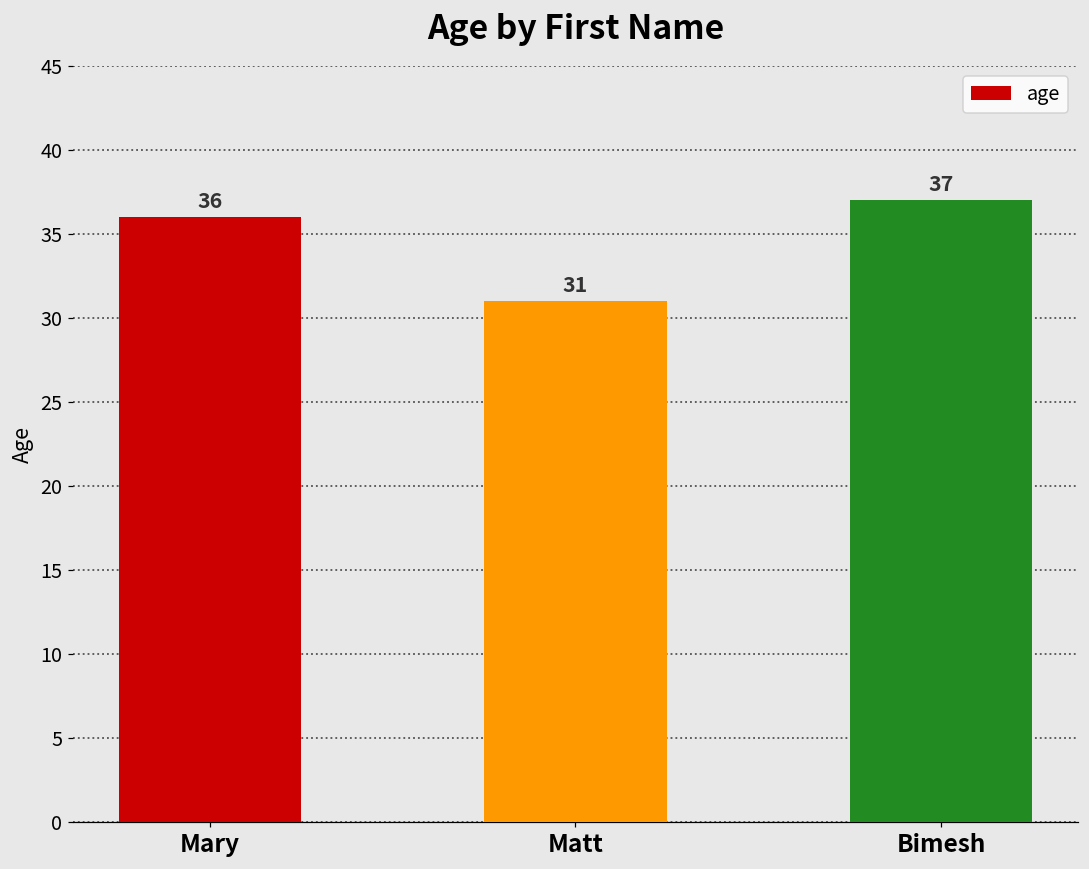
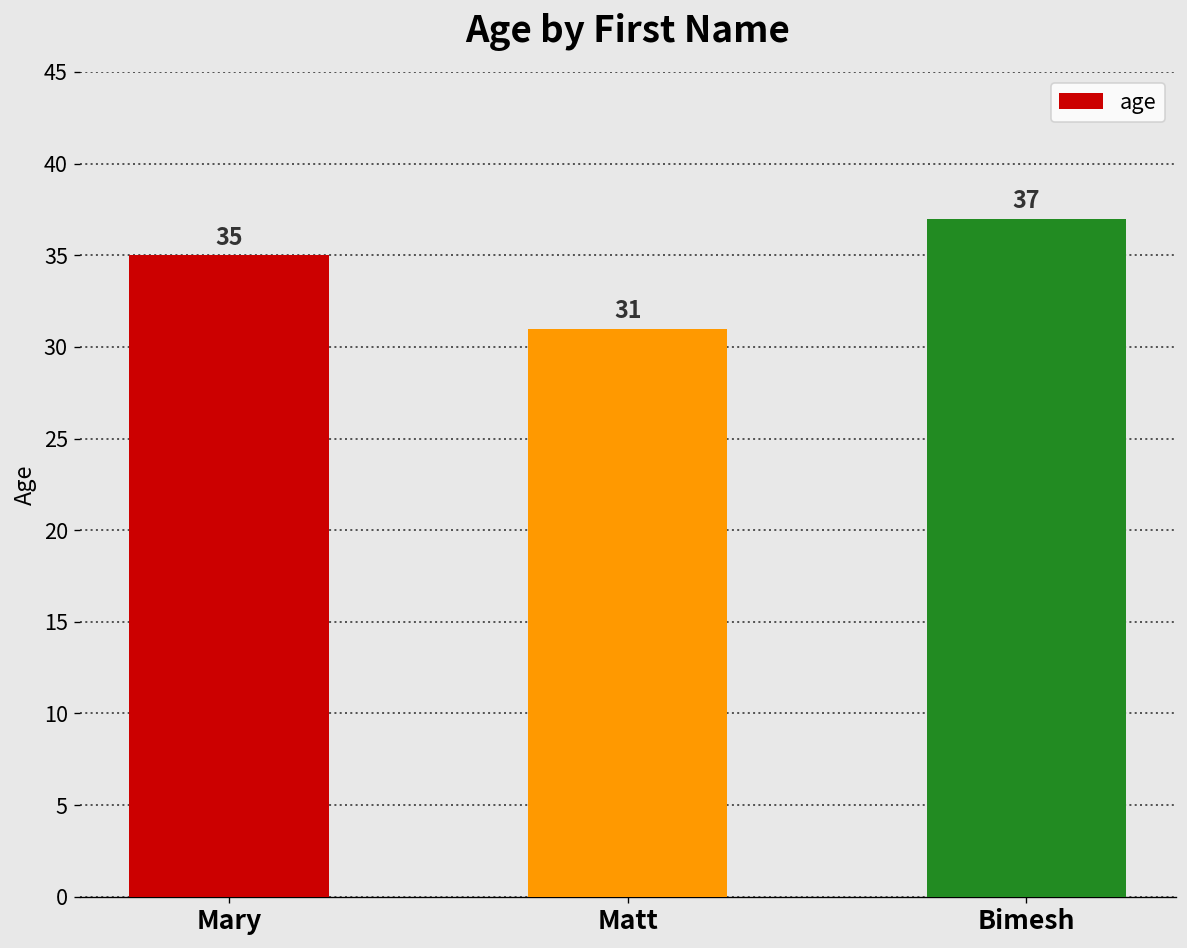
  {
-   "Mary": 36,
+   "Mary": 35,
    "Matt": 31,
    "Bimesh": 37
  }
